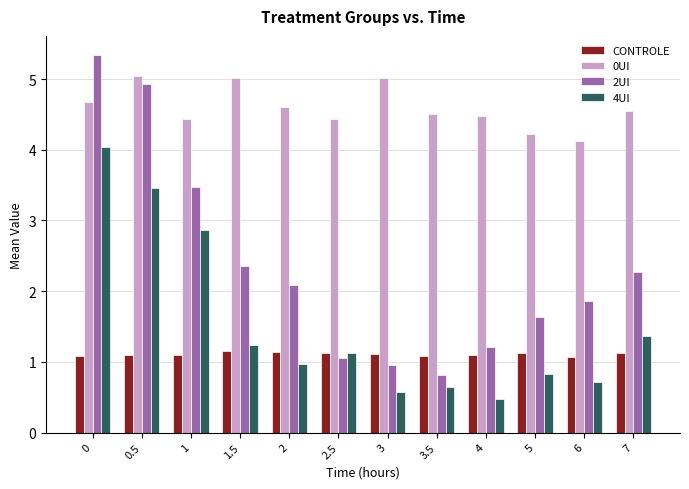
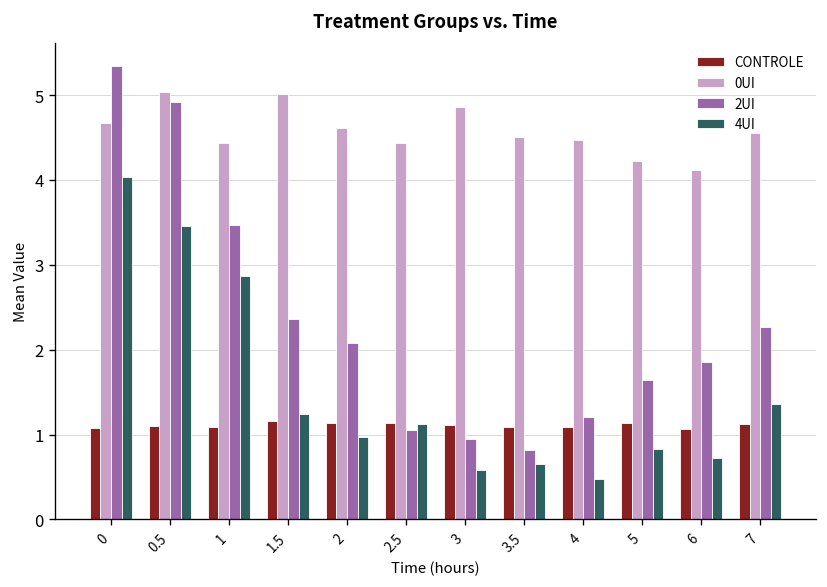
  {
    "CONTROLE": {
      "0": 1.1,
      "0.5": 1.1,
      "1": 1.1,
      "1.5": 1.2,
      "2": 1.1,
      "2.5": 1.1,
      "3": 1.1,
      "3.5": 1.1,
      "4": 1.1,
      "5": 1.1,
      "6": 1.1,
      "7": 1.1
    },
    "0UI": {
      "0": 4.7,
      "0.5": 5.0,
      "1": 4.4,
      "1.5": 5.0,
      "2": 4.6,
      "2.5": 4.4,
-     "3": 5.0,
+     "3": 4.9,
      "3.5": 4.5,
      "4": 4.5,
      "5": 4.2,
      "6": 4.1,
      "7": 4.5
    },
    "2UI": {
      "0": 5.3,
      "0.5": 4.9,
      "1": 3.5,
      "1.5": 2.4,
      "2": 2.1,
      "2.5": 1.1,
      "3": 1.0,
      "3.5": 0.8,
      "4": 1.2,
      "5": 1.6,
      "6": 1.9,
      "7": 2.3
    },
    "4UI": {
      "0": 4.0,
      "0.5": 3.5,
      "1": 2.9,
      "1.5": 1.2,
      "2": 1.0,
      "2.5": 1.1,
      "3": 0.6,
      "3.5": 0.7,
      "4": 0.5,
      "5": 0.8,
      "6": 0.7,
      "7": 1.4
    }
  }
